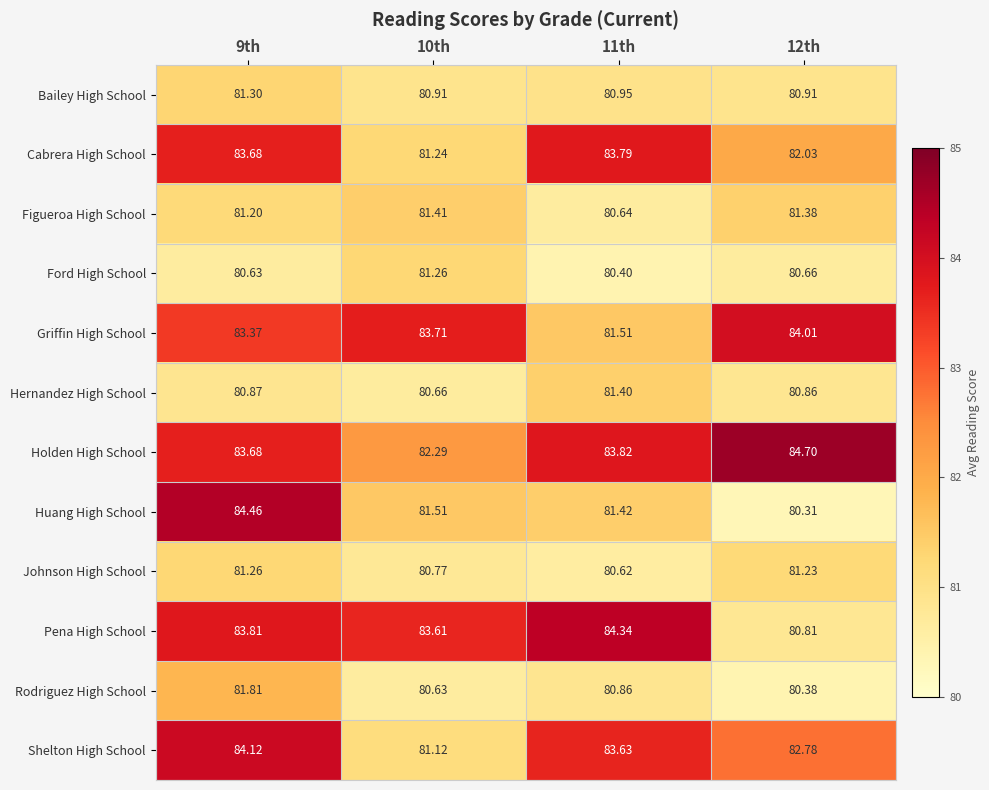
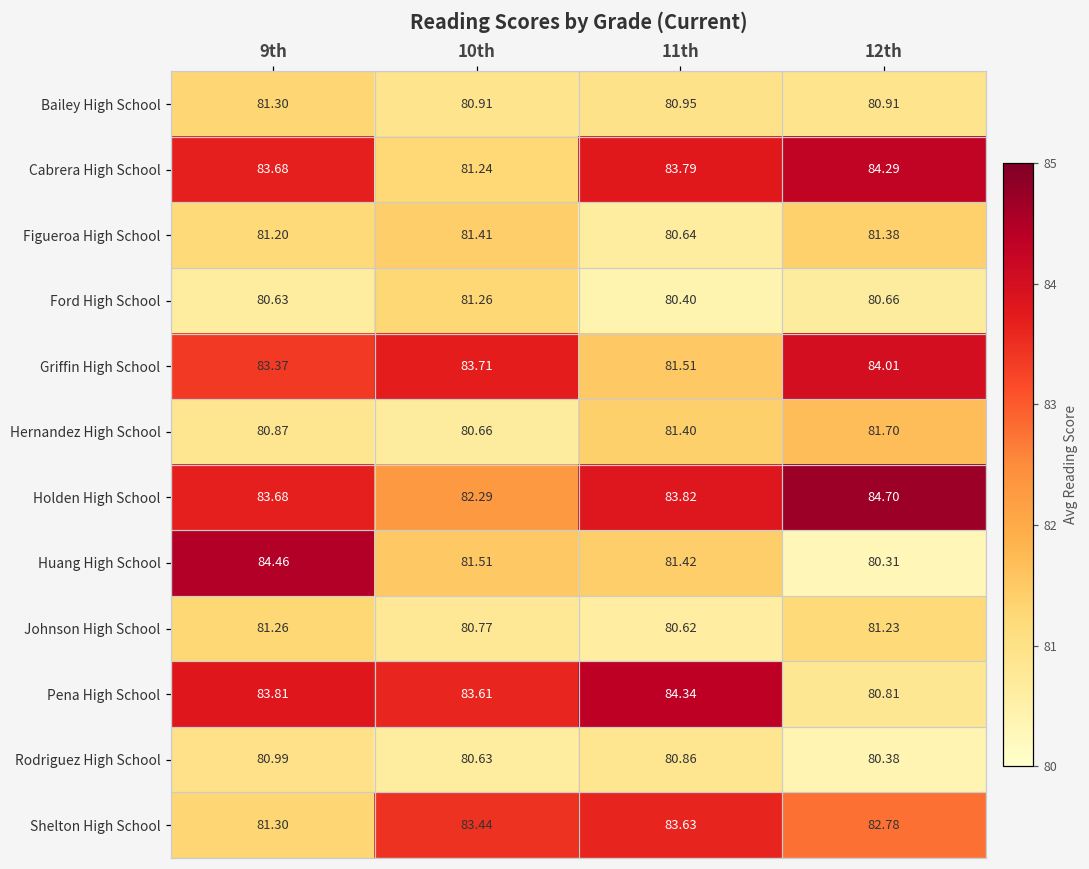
  {
    "Bailey High School": {
      "9th": 81.30,
      "10th": 80.91,
      "11th": 80.95,
      "12th": 80.91
    },
    "Cabrera High School": {
      "9th": 83.68,
      "10th": 81.24,
      "11th": 83.79,
-     "12th": 82.03
+     "12th": 84.29
    },
    "Figueroa High School": {
      "9th": 81.20,
      "10th": 81.41,
      "11th": 80.64,
      "12th": 81.38
    },
    "Ford High School": {
      "9th": 80.63,
      "10th": 81.26,
      "11th": 80.40,
      "12th": 80.66
    },
    "Griffin High School": {
      "9th": 83.37,
      "10th": 83.71,
      "11th": 81.51,
      "12th": 84.01
    },
    "Hernandez High School": {
      "9th": 80.87,
      "10th": 80.66,
      "11th": 81.40,
-     "12th": 80.86
+     "12th": 81.70
    },
    "Holden High School": {
      "9th": 83.68,
      "10th": 82.29,
      "11th": 83.82,
      "12th": 84.70
    },
    "Huang High School": {
      "9th": 84.46,
      "10th": 81.51,
      "11th": 81.42,
      "12th": 80.31
    },
    "Johnson High School": {
      "9th": 81.26,
      "10th": 80.77,
      "11th": 80.62,
      "12th": 81.23
    },
    "Pena High School": {
      "9th": 83.81,
      "10th": 83.61,
      "11th": 84.34,
      "12th": 80.81
    },
    "Rodriguez High School": {
-     "9th": 81.81,
+     "9th": 80.99,
      "10th": 80.63,
      "11th": 80.86,
      "12th": 80.38
    },
    "Shelton High School": {
-     "9th": 84.12,
-     "10th": 81.12,
+     "9th": 81.30,
+     "10th": 83.44,
      "11th": 83.63,
      "12th": 82.78
    }
  }
